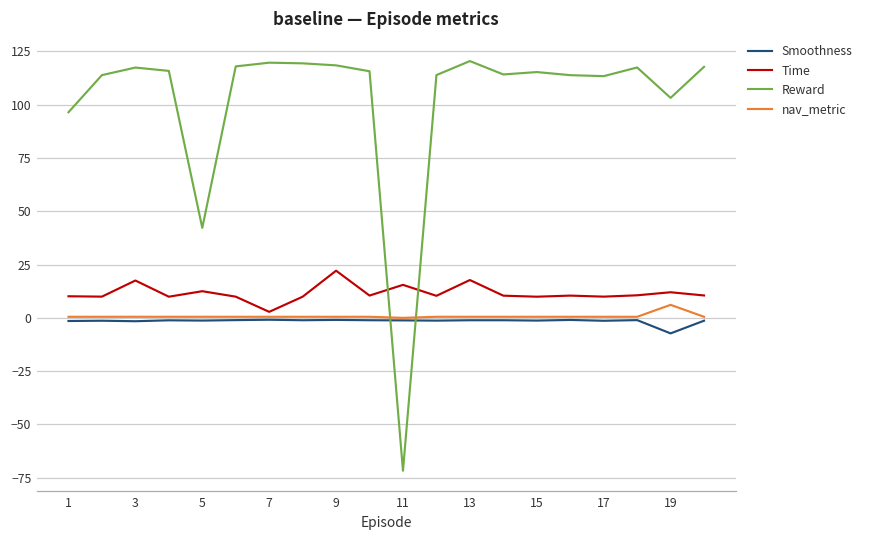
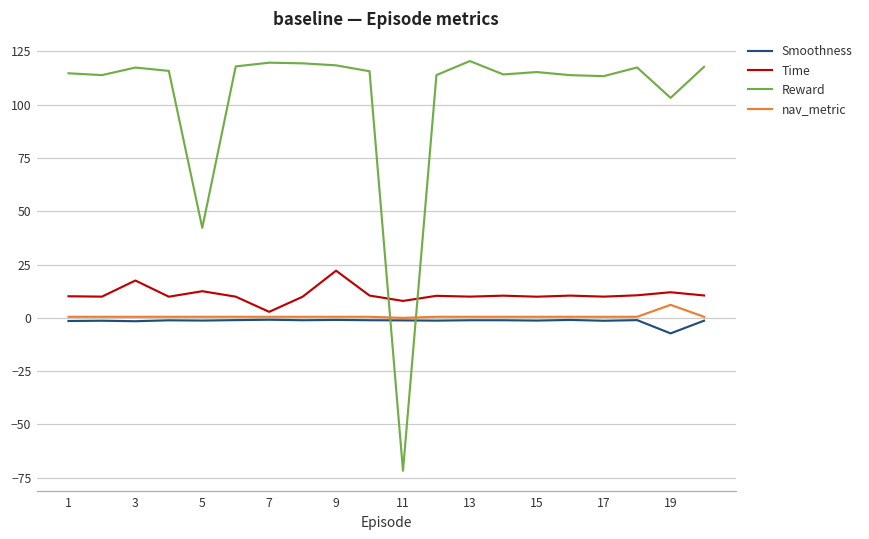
  {
    "Smoothness": {
      "1": -1,
      "3": -2,
      "5": -1,
      "7": -1,
      "9": -1,
      "13": -1,
      "15": -1,
      "17": -1,
      "19": -7
    },
    "Time": {
      "1": 10,
      "3": 18,
      "5": 13,
      "7": 3,
      "9": 22,
-     "11": 15,
-     "13": 18,
+     "11": 8,
+     "13": 10,
      "15": 10,
      "17": 10,
      "19": 12
    },
    "Reward": {
-     "1": 96,
+     "1": 115,
      "3": 117,
      "5": 42,
      "7": 120,
      "9": 118,
      "11": -72,
      "13": 120,
      "15": 115,
      "17": 113,
      "19": 103
    },
    "nav_metric": {
      "1": 1,
      "3": 1,
      "5": 1,
      "7": 1,
      "9": 1,
      "13": 1,
      "15": 1,
      "17": 1,
      "19": 6
    }
  }
